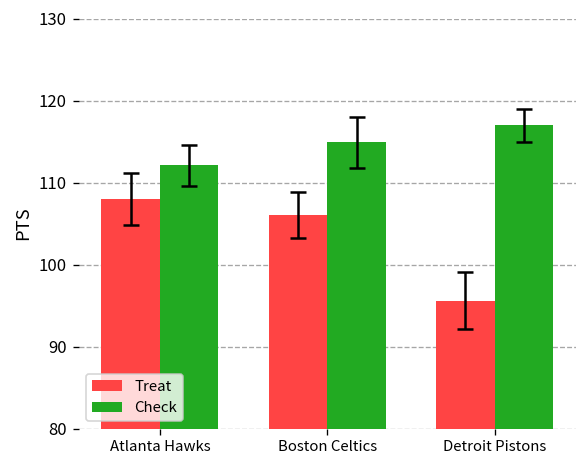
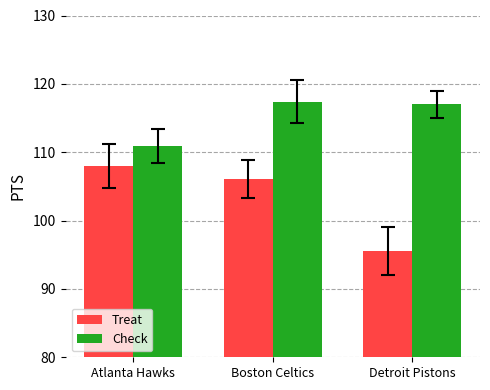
  {
    "Treat": {
      "Atlanta Hawks": 108,
      "Boston Celtics": 106,
      "Detroit Pistons": 96
    },
    "Check": {
-     "Atlanta Hawks": 112,
-     "Boston Celtics": 115,
+     "Atlanta Hawks": 111,
+     "Boston Celtics": 117,
      "Detroit Pistons": 117
    }
  }
